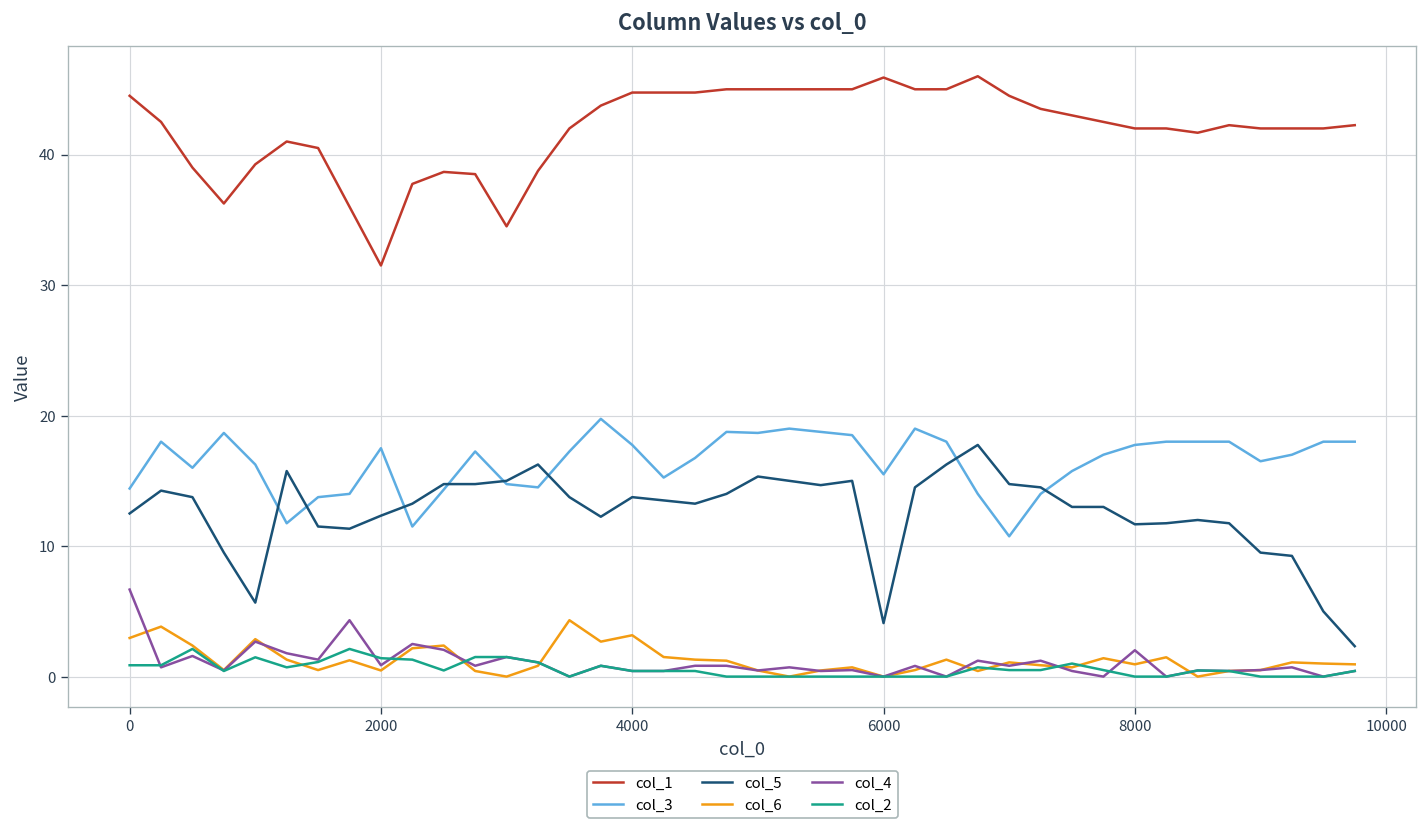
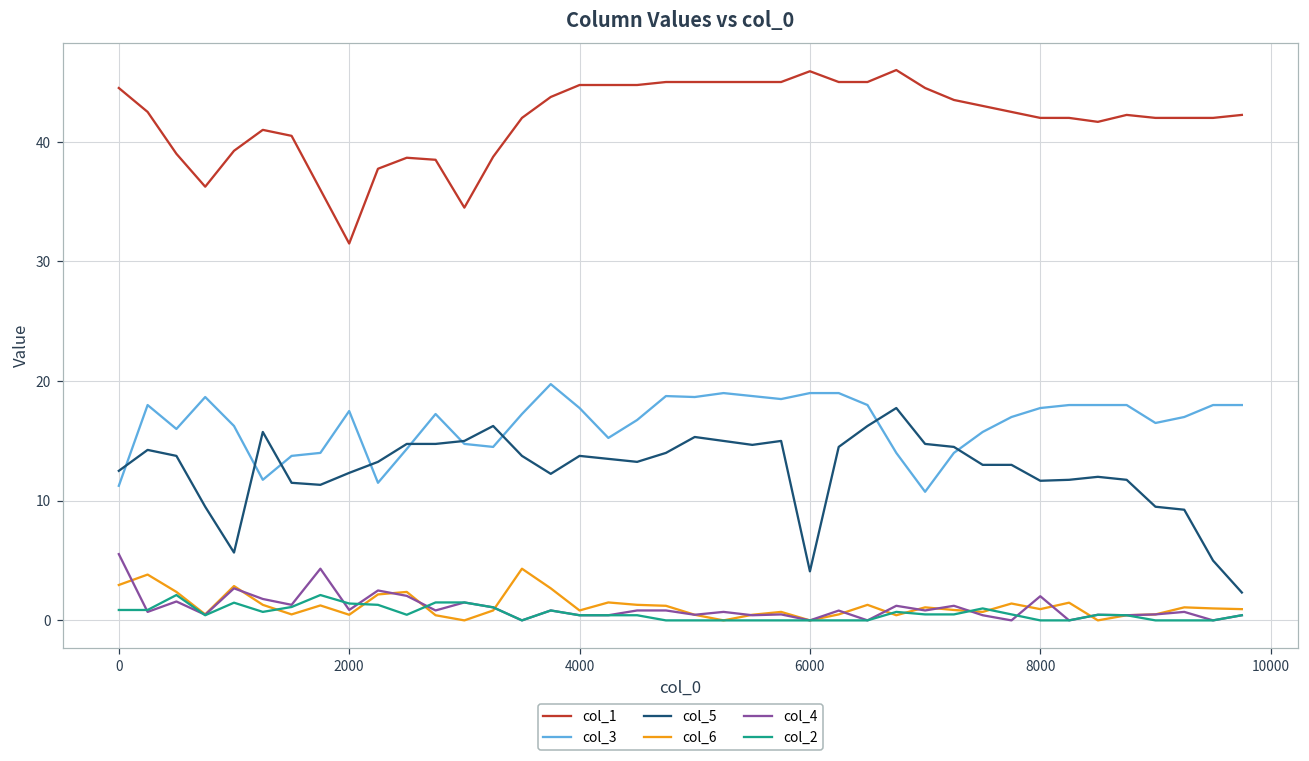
  {
    "col_1": {
      "0": 44.5,
      "2000": 31.5,
      "4000": 44.8,
      "6000": 45.9,
      "8000": 42.0
    },
    "col_3": {
-     "0": 14.4,
+     "0": 11.3,
      "2000": 17.5,
      "4000": 17.8,
-     "6000": 15.5,
+     "6000": 19.0,
      "8000": 17.8
    },
    "col_5": {
      "0": 12.5,
      "2000": 12.3,
      "4000": 13.8,
      "6000": 4.1,
      "8000": 11.7
    },
    "col_6": {
      "0": 3.0,
      "2000": 0.5,
-     "4000": 3.2,
+     "4000": 0.8,
      "8000": 0.9
    },
    "col_4": {
-     "0": 6.7,
+     "0": 5.5,
      "2000": 0.9,
      "8000": 2.0
    },
    "col_2": {
      "0": 0.9,
      "2000": 1.4,
      "8000": 0.0
    }
  }
